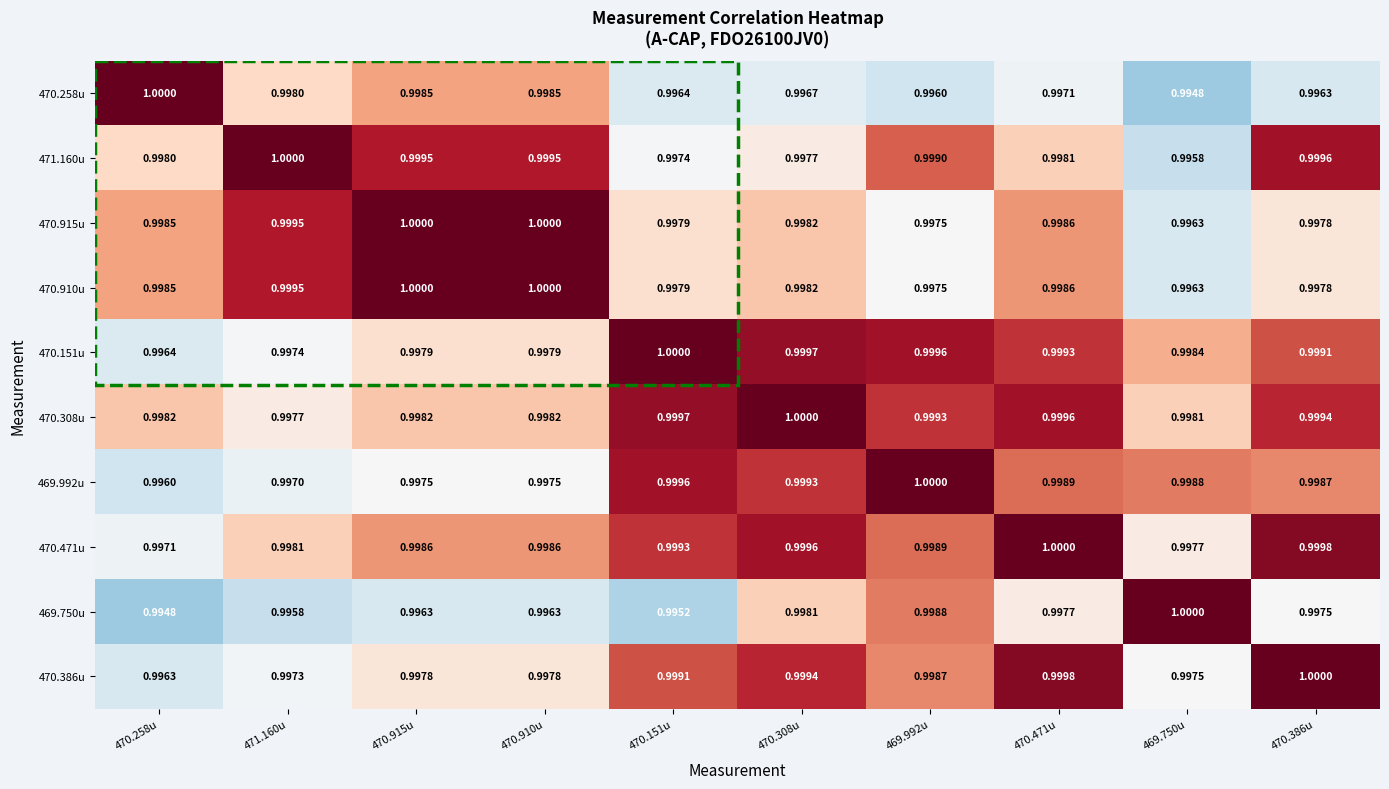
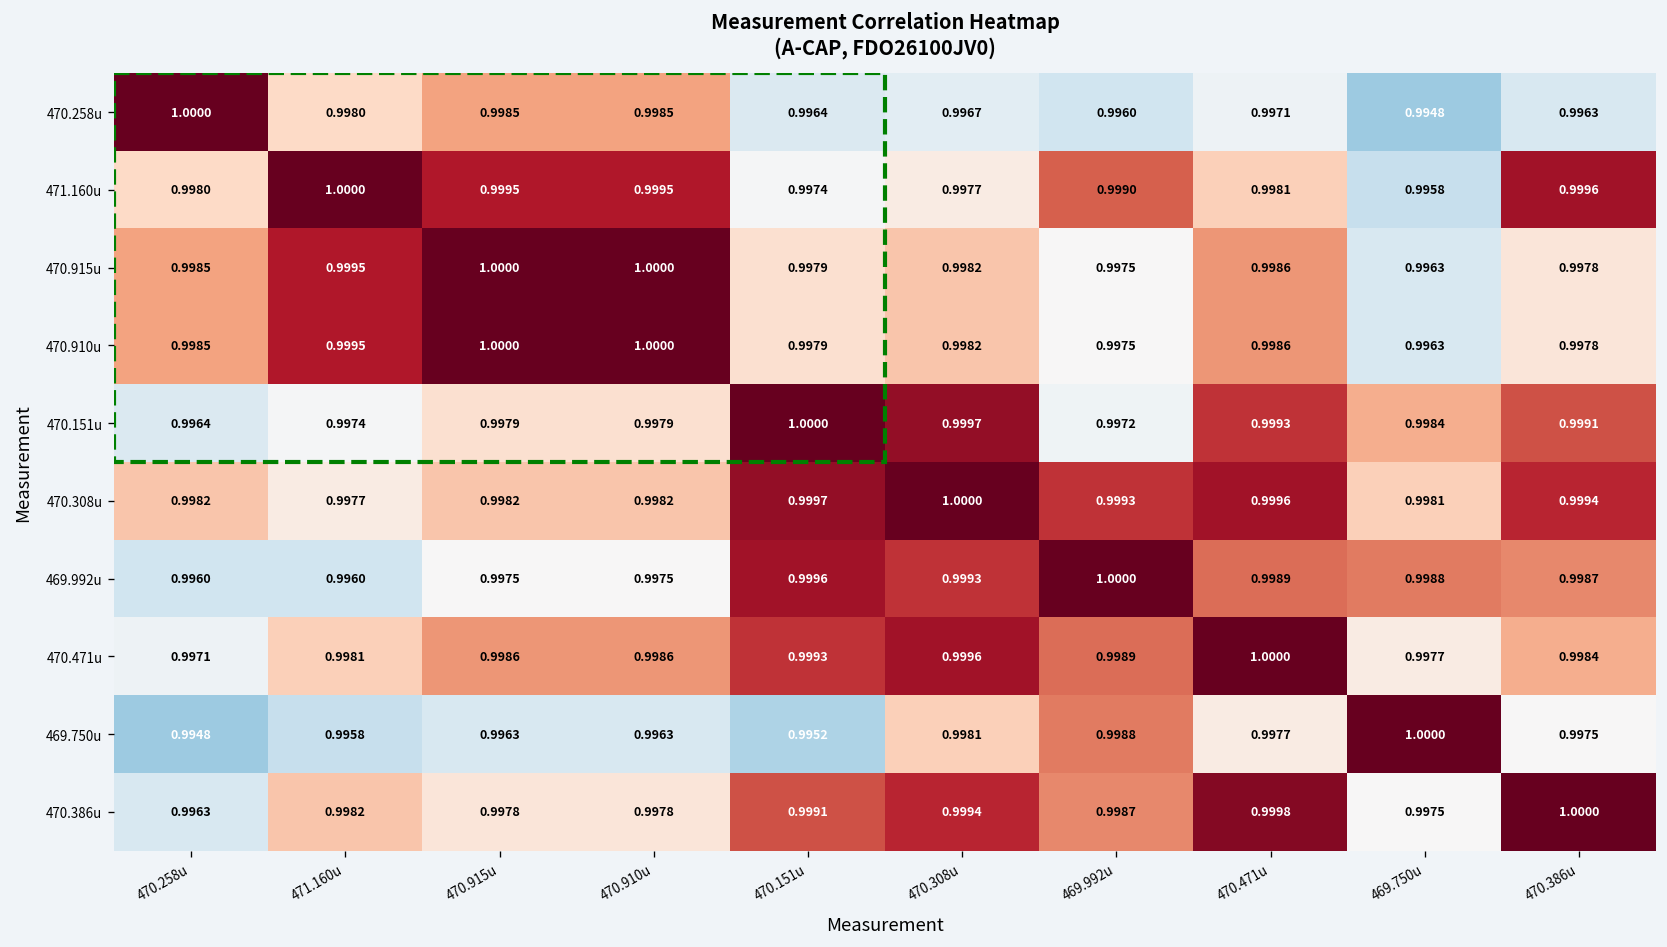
  {
    "470.258u": {
      "470.258u": 1.0000,
      "471.160u": 0.9980,
      "470.915u": 0.9985,
      "470.910u": 0.9985,
      "470.151u": 0.9964,
      "470.308u": 0.9967,
      "469.992u": 0.9960,
      "470.471u": 0.9971,
      "469.750u": 0.9948,
      "470.386u": 0.9963
    },
    "471.160u": {
      "470.258u": 0.9980,
      "471.160u": 1.0000,
      "470.915u": 0.9995,
      "470.910u": 0.9995,
      "470.151u": 0.9974,
      "470.308u": 0.9977,
      "469.992u": 0.9990,
      "470.471u": 0.9981,
      "469.750u": 0.9958,
      "470.386u": 0.9996
    },
    "470.915u": {
      "470.258u": 0.9985,
      "471.160u": 0.9995,
      "470.915u": 1.0000,
      "470.910u": 1.0000,
      "470.151u": 0.9979,
      "470.308u": 0.9982,
      "469.992u": 0.9975,
      "470.471u": 0.9986,
      "469.750u": 0.9963,
      "470.386u": 0.9978
    },
    "470.910u": {
      "470.258u": 0.9985,
      "471.160u": 0.9995,
      "470.915u": 1.0000,
      "470.910u": 1.0000,
      "470.151u": 0.9979,
      "470.308u": 0.9982,
      "469.992u": 0.9975,
      "470.471u": 0.9986,
      "469.750u": 0.9963,
      "470.386u": 0.9978
    },
    "470.151u": {
      "470.258u": 0.9964,
      "471.160u": 0.9974,
      "470.915u": 0.9979,
      "470.910u": 0.9979,
      "470.151u": 1.0000,
      "470.308u": 0.9997,
-     "469.992u": 0.9996,
+     "469.992u": 0.9972,
      "470.471u": 0.9993,
      "469.750u": 0.9984,
      "470.386u": 0.9991
    },
    "470.308u": {
      "470.258u": 0.9982,
      "471.160u": 0.9977,
      "470.915u": 0.9982,
      "470.910u": 0.9982,
      "470.151u": 0.9997,
      "470.308u": 1.0000,
      "469.992u": 0.9993,
      "470.471u": 0.9996,
      "469.750u": 0.9981,
      "470.386u": 0.9994
    },
    "469.992u": {
      "470.258u": 0.9960,
-     "471.160u": 0.9970,
+     "471.160u": 0.9960,
      "470.915u": 0.9975,
      "470.910u": 0.9975,
      "470.151u": 0.9996,
      "470.308u": 0.9993,
      "469.992u": 1.0000,
      "470.471u": 0.9989,
      "469.750u": 0.9988,
      "470.386u": 0.9987
    },
    "470.471u": {
      "470.258u": 0.9971,
      "471.160u": 0.9981,
      "470.915u": 0.9986,
      "470.910u": 0.9986,
      "470.151u": 0.9993,
      "470.308u": 0.9996,
      "469.992u": 0.9989,
      "470.471u": 1.0000,
      "469.750u": 0.9977,
-     "470.386u": 0.9998
+     "470.386u": 0.9984
    },
    "469.750u": {
      "470.258u": 0.9948,
      "471.160u": 0.9958,
      "470.915u": 0.9963,
      "470.910u": 0.9963,
      "470.151u": 0.9952,
      "470.308u": 0.9981,
      "469.992u": 0.9988,
      "470.471u": 0.9977,
      "469.750u": 1.0000,
      "470.386u": 0.9975
    },
    "470.386u": {
      "470.258u": 0.9963,
-     "471.160u": 0.9973,
+     "471.160u": 0.9982,
      "470.915u": 0.9978,
      "470.910u": 0.9978,
      "470.151u": 0.9991,
      "470.308u": 0.9994,
      "469.992u": 0.9987,
      "470.471u": 0.9998,
      "469.750u": 0.9975,
      "470.386u": 1.0000
    }
  }
